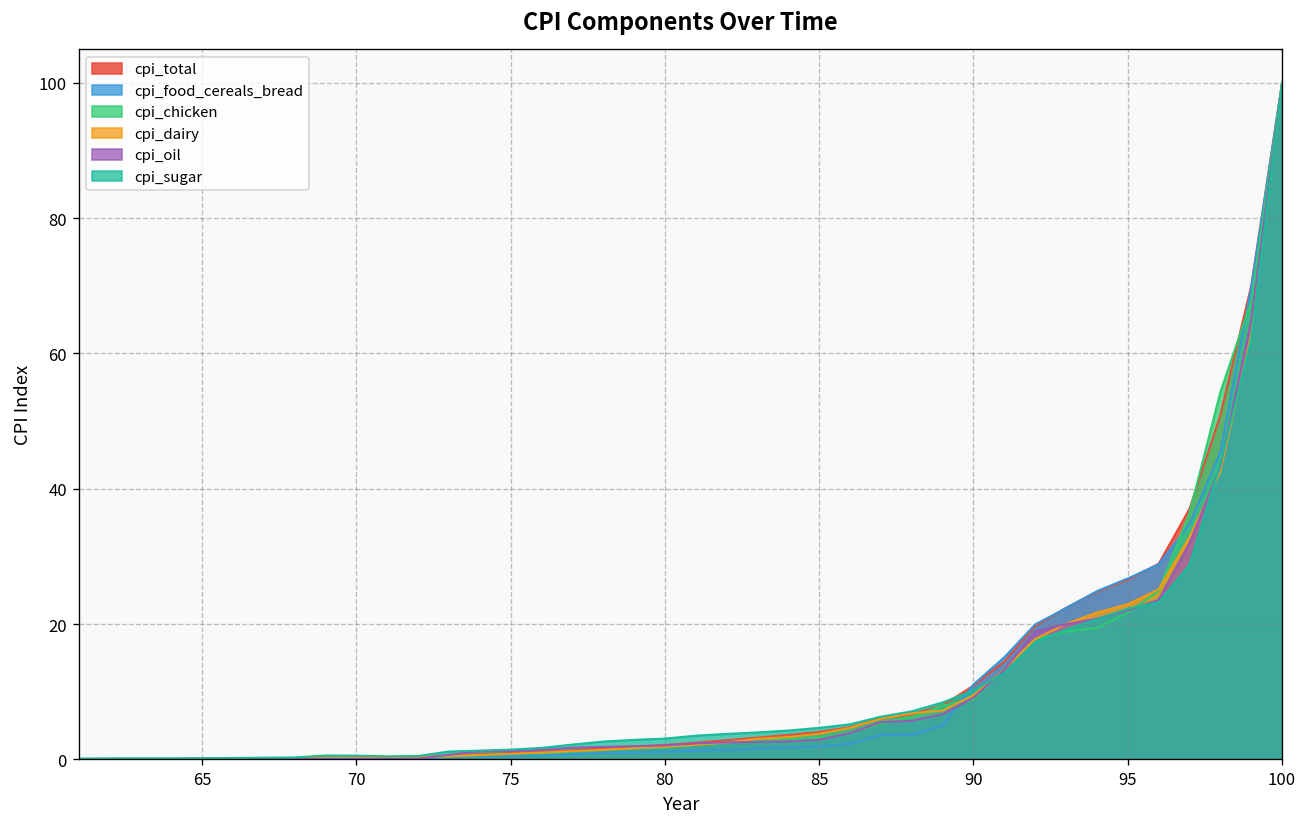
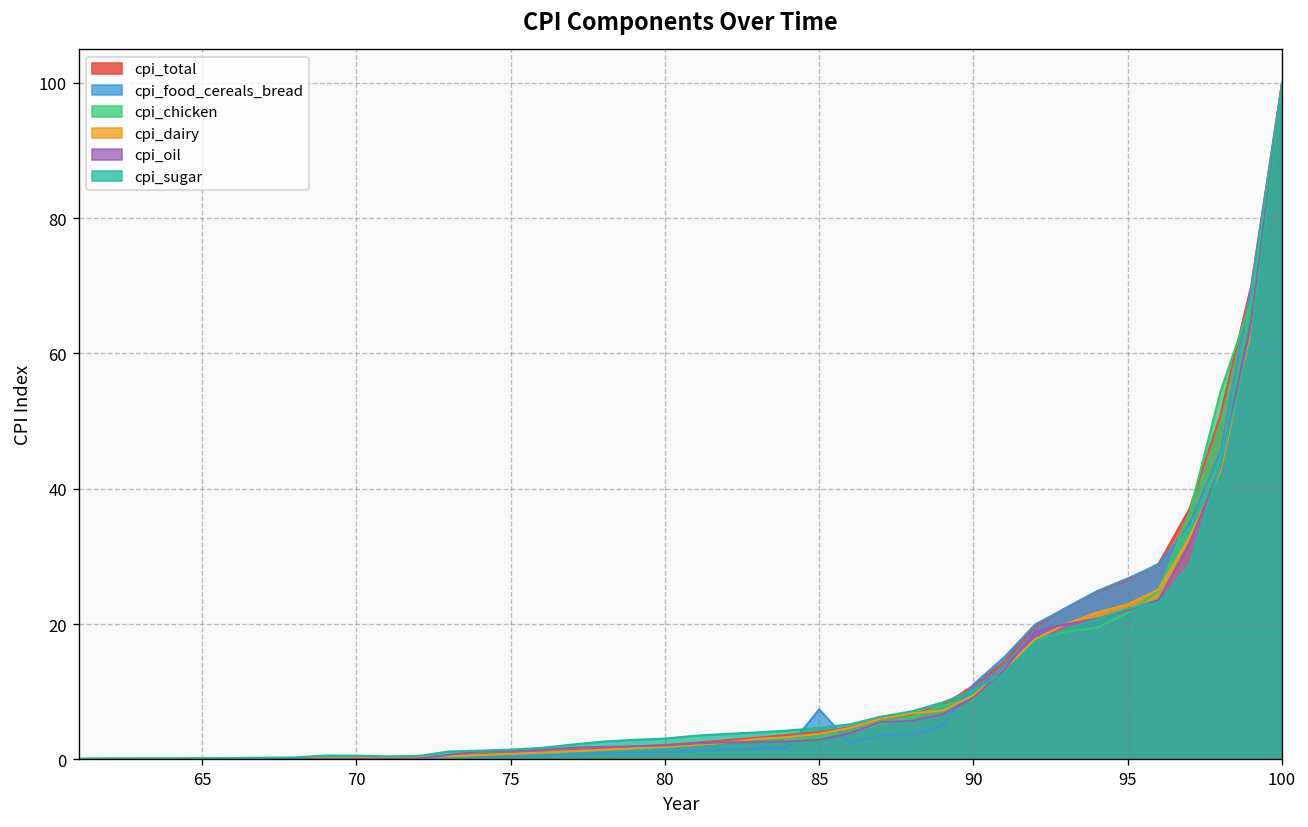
  {
    "cpi_food_cereals_bread": {
      "80": 1,
-     "85": 2
+     "85": 7
    },
    "cpi_dairy": {
      "95": 23
    }
  }
